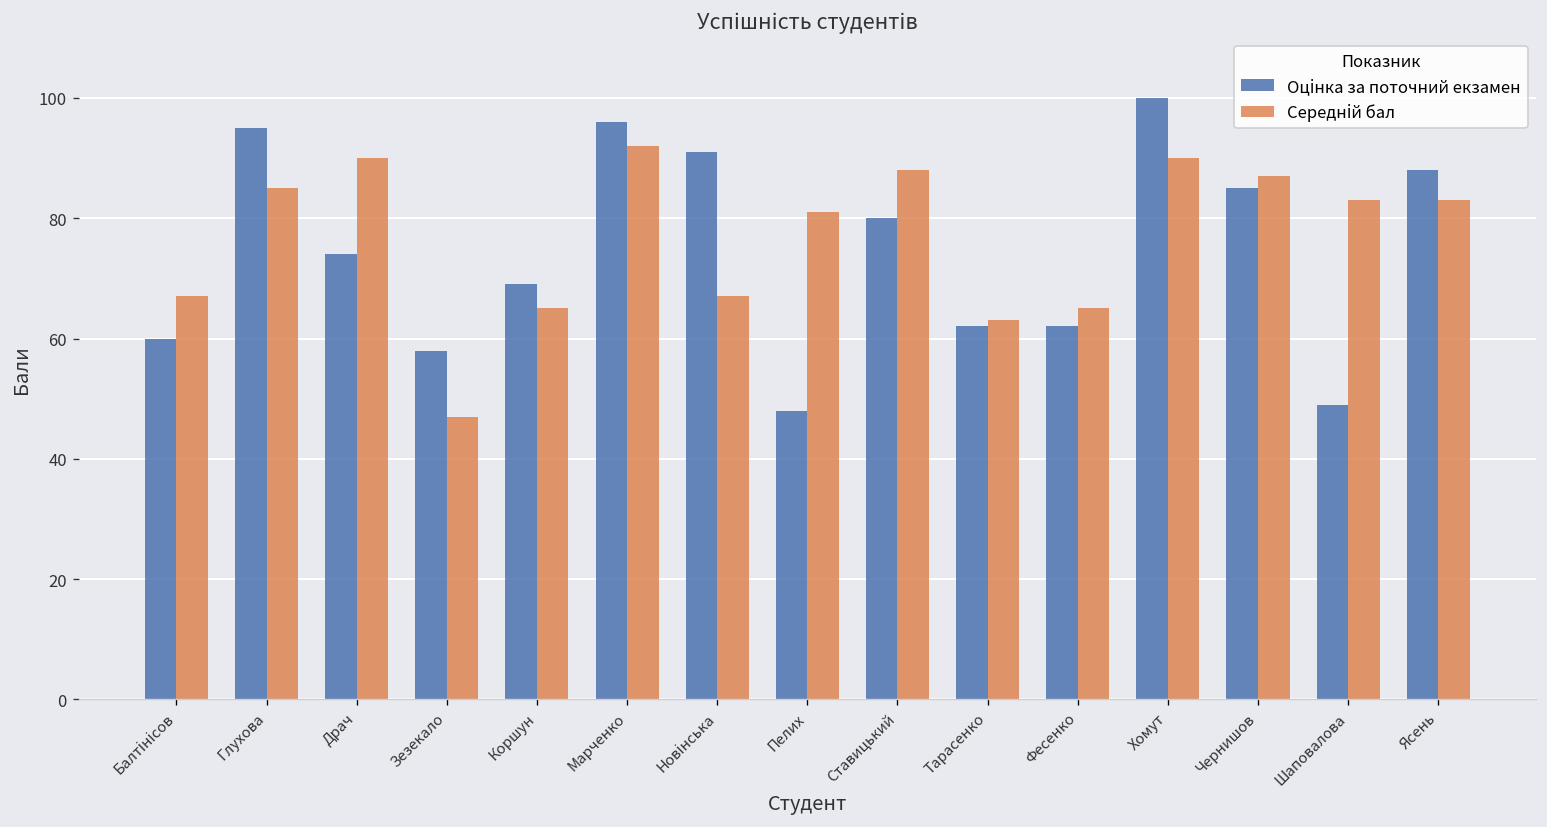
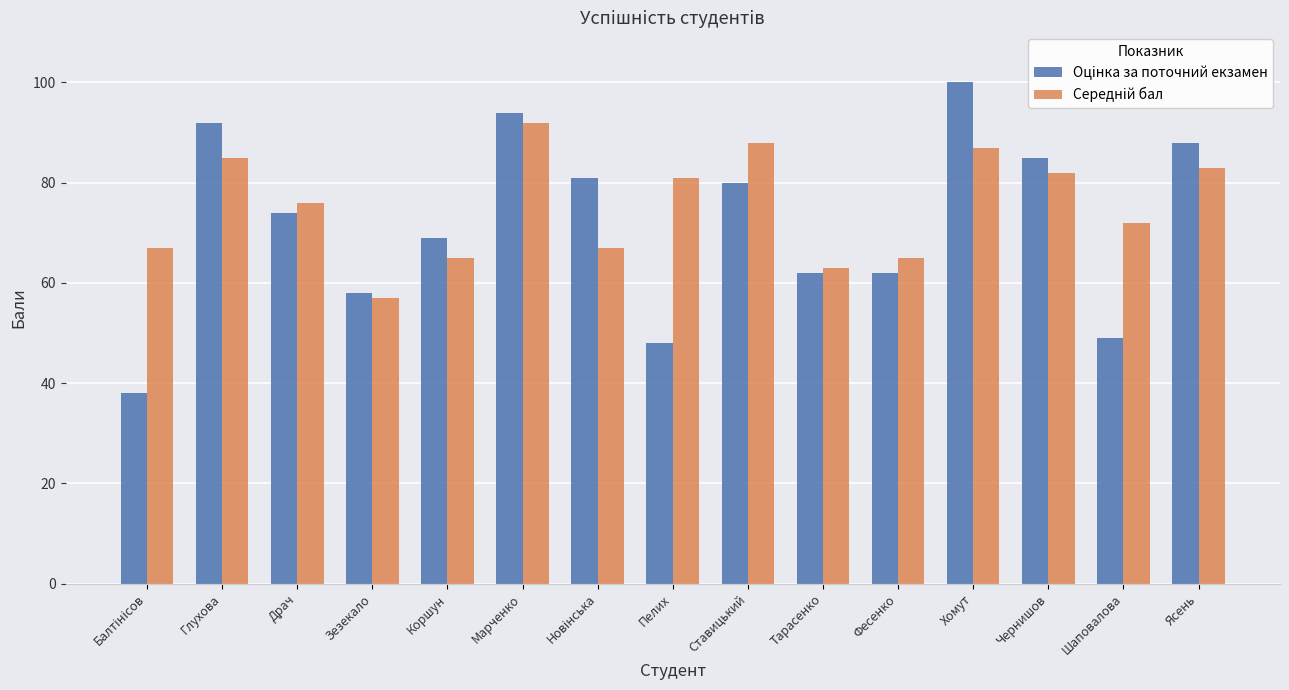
  {
    "Оцінка за поточний екзамен": {
-     "Балтінісов": 60,
-     "Глухова": 95,
+     "Балтінісов": 38,
+     "Глухова": 92,
      "Драч": 74,
      "Зезекало": 58,
      "Коршун": 69,
-     "Марченко": 96,
-     "Новінська": 91,
+     "Марченко": 94,
+     "Новінська": 81,
      "Пелих": 48,
      "Ставицький": 80,
      "Тарасенко": 62,
      "Фесенко": 62,
      "Хомут": 100,
      "Чернишов": 85,
      "Шаповалова": 49,
      "Ясень": 88
    },
    "Середній бал": {
      "Балтінісов": 67,
      "Глухова": 85,
-     "Драч": 90,
-     "Зезекало": 47,
+     "Драч": 76,
+     "Зезекало": 57,
      "Коршун": 65,
      "Марченко": 92,
      "Новінська": 67,
      "Пелих": 81,
      "Ставицький": 88,
      "Тарасенко": 63,
      "Фесенко": 65,
-     "Хомут": 90,
-     "Чернишов": 87,
-     "Шаповалова": 83,
+     "Хомут": 87,
+     "Чернишов": 82,
+     "Шаповалова": 72,
      "Ясень": 83
    }
  }
